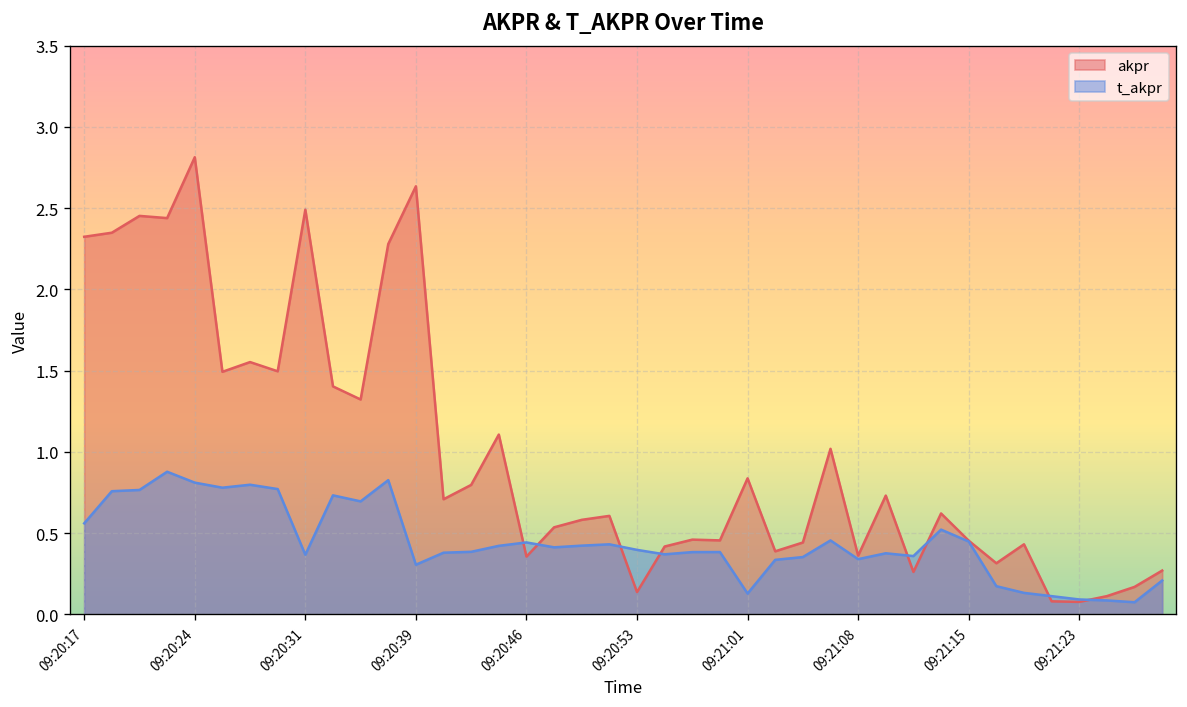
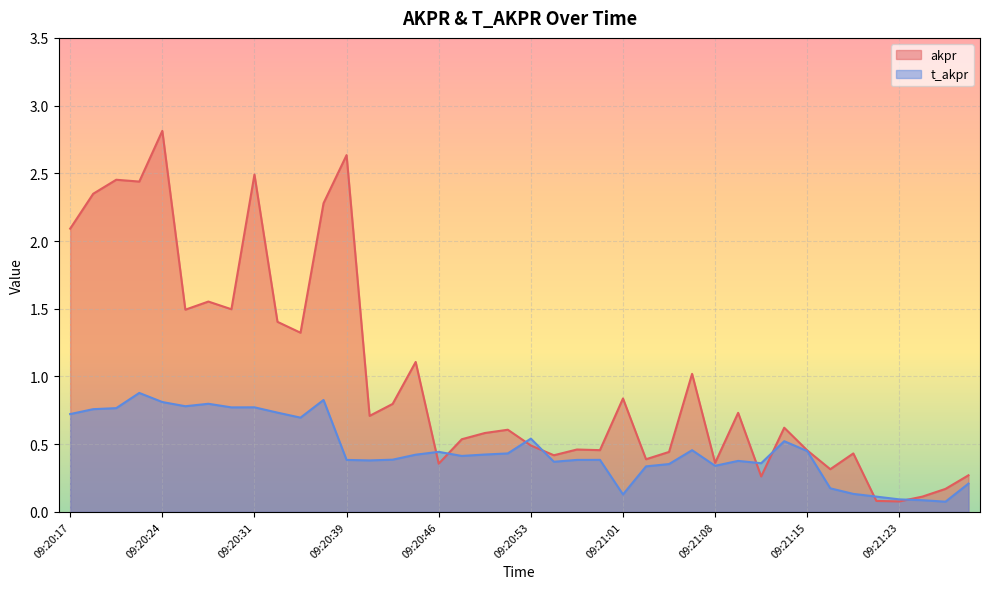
  {
    "akpr": {
-     "09:20:17": 2.32,
+     "09:20:17": 2.09,
      "09:20:24": 2.81,
      "09:20:31": 2.49,
      "09:20:39": 2.63,
      "09:20:46": 0.36,
-     "09:20:53": 0.14,
+     "09:20:53": 0.49,
      "09:21:01": 0.84,
      "09:21:08": 0.36
    },
    "t_akpr": {
-     "09:20:17": 0.56,
+     "09:20:17": 0.72,
      "09:20:24": 0.81,
-     "09:20:31": 0.37,
-     "09:20:39": 0.31,
+     "09:20:31": 0.77,
+     "09:20:39": 0.38,
      "09:20:46": 0.44,
-     "09:20:53": 0.40,
+     "09:20:53": 0.54,
      "09:21:01": 0.13,
      "09:21:08": 0.34
    }
  }
